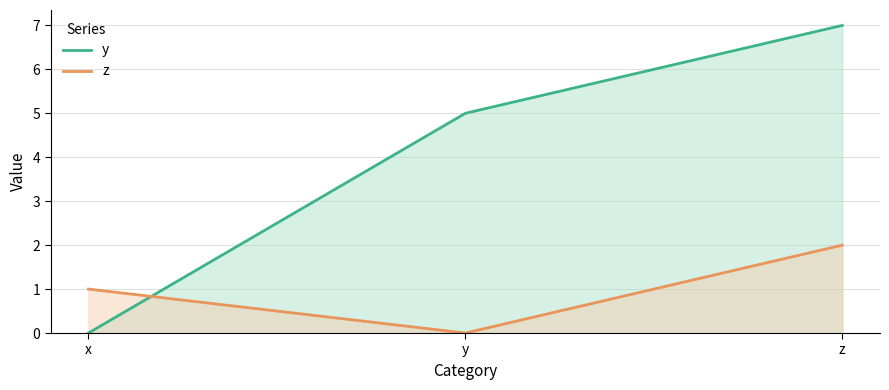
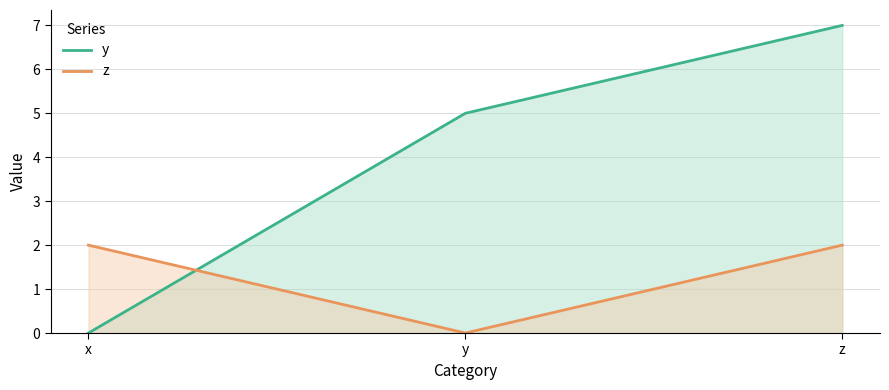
  {
    "y": {
      "x": 0,
      "y": 5,
      "z": 7
    },
    "z": {
-     "x": 1,
+     "x": 2,
      "y": 0,
      "z": 2
    }
  }
